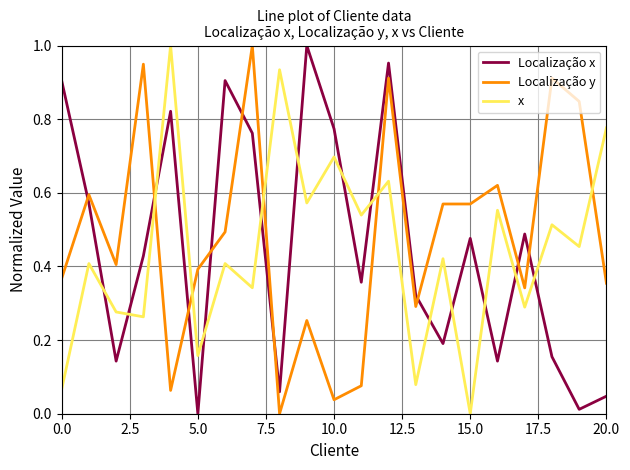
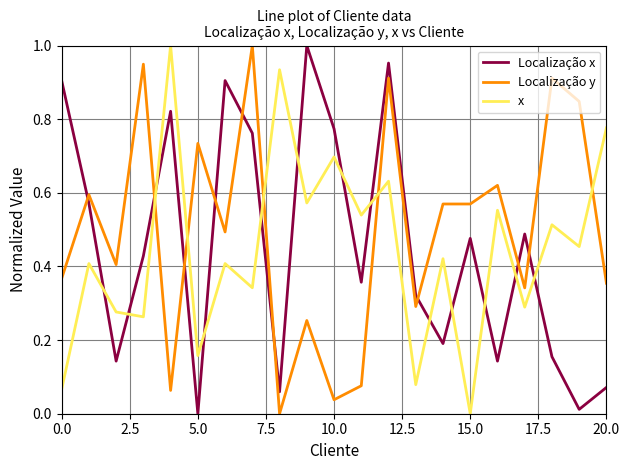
  {
    "Localização x": {
      "0.0": 0.90,
      "5.0": 0.00,
      "10.0": 0.77,
      "15.0": 0.48,
-     "20.0": 0.05
+     "20.0": 0.07
    },
    "Localização y": {
      "0.0": 0.37,
-     "5.0": 0.39,
+     "5.0": 0.73,
      "10.0": 0.04,
      "15.0": 0.57,
      "20.0": 0.35
    },
    "x": {
      "0.0": 0.07,
      "5.0": 0.16,
      "10.0": 0.70,
      "15.0": 0.00,
      "20.0": 0.78
    }
  }
